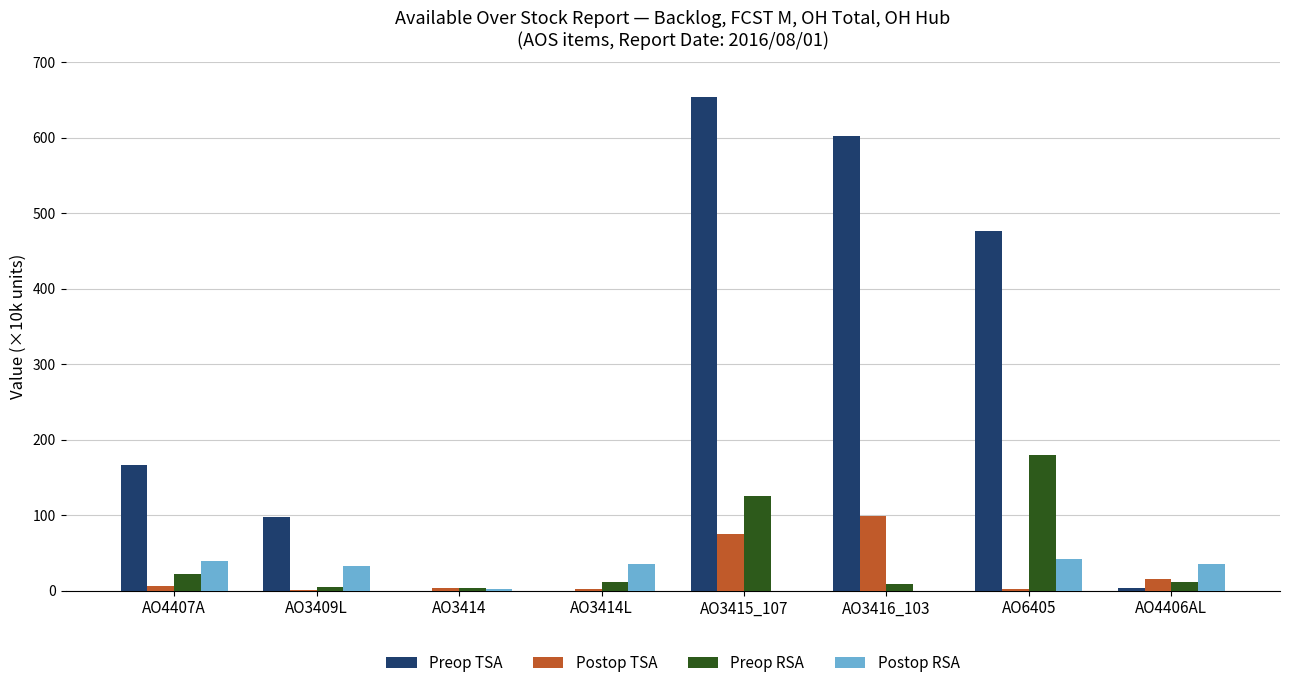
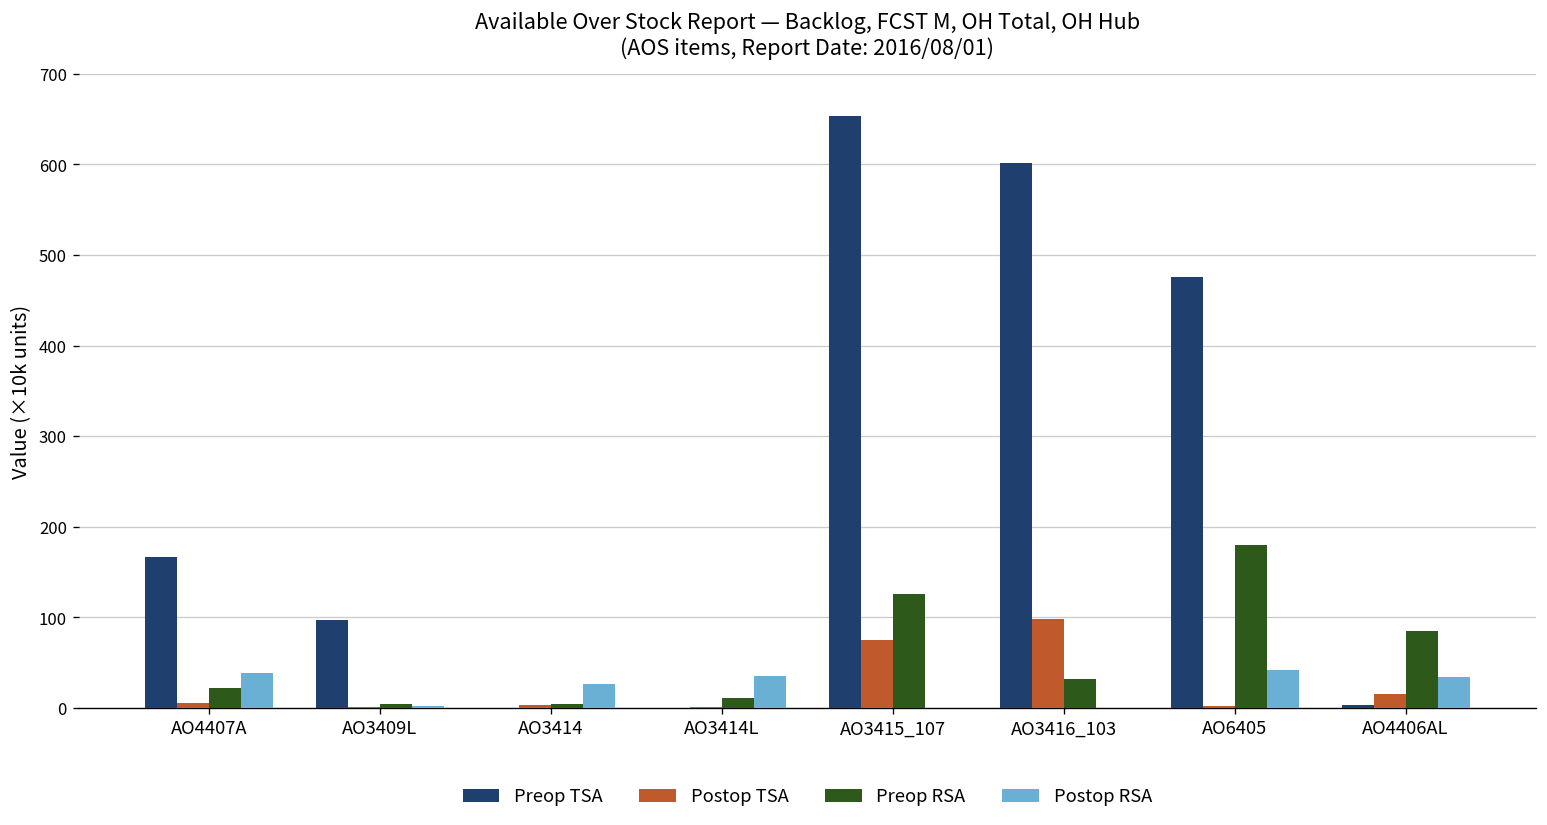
  {
    "Preop TSA": {
      "AO4407A": 170,
      "AO3409L": 100,
      "AO3414": 0,
      "AO3414L": 0,
      "AO3415_107": 650,
      "AO3416_103": 600,
      "AO6405": 480
    },
    "Postop TSA": {
      "AO4407A": 10,
      "AO3415_107": 70,
      "AO3416_103": 100,
      "AO4406AL": 20
    },
    "Preop RSA": {
      "AO4407A": 20,
      "AO3409L": 0,
      "AO3414": 0,
      "AO3414L": 10,
      "AO3415_107": 130,
-     "AO3416_103": 10,
+     "AO3416_103": 30,
      "AO6405": 180,
-     "AO4406AL": 10
+     "AO4406AL": 90
    },
    "Postop RSA": {
      "AO4407A": 40,
-     "AO3409L": 30,
-     "AO3414": 0,
+     "AO3409L": 0,
+     "AO3414": 30,
      "AO3414L": 40,
      "AO3415_107": 0,
      "AO3416_103": 0,
      "AO6405": 40,
      "AO4406AL": 30
    }
  }
